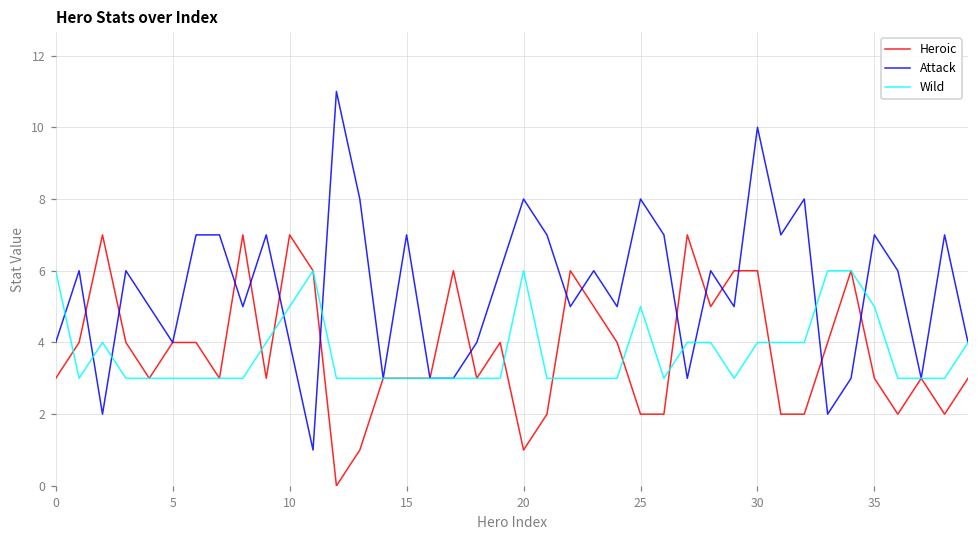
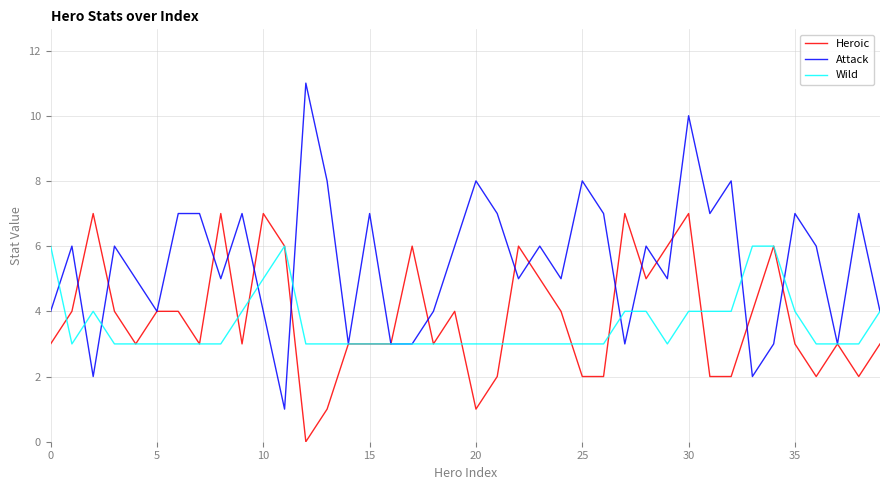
  {
    "Heroic": {
      "0": 3,
      "10": 7,
      "20": 1,
      "25": 2,
-     "30": 6,
+     "30": 7,
      "35": 3
    },
    "Attack": {
      "0": 4,
      "10": 4,
      "15": 7,
      "20": 8,
      "25": 8,
      "30": 10,
      "35": 7
    },
    "Wild": {
      "0": 6,
      "5": 3,
      "10": 5,
-     "20": 6,
-     "25": 5,
+     "20": 3,
+     "25": 3,
      "30": 4,
-     "35": 5
+     "35": 4
    }
  }
